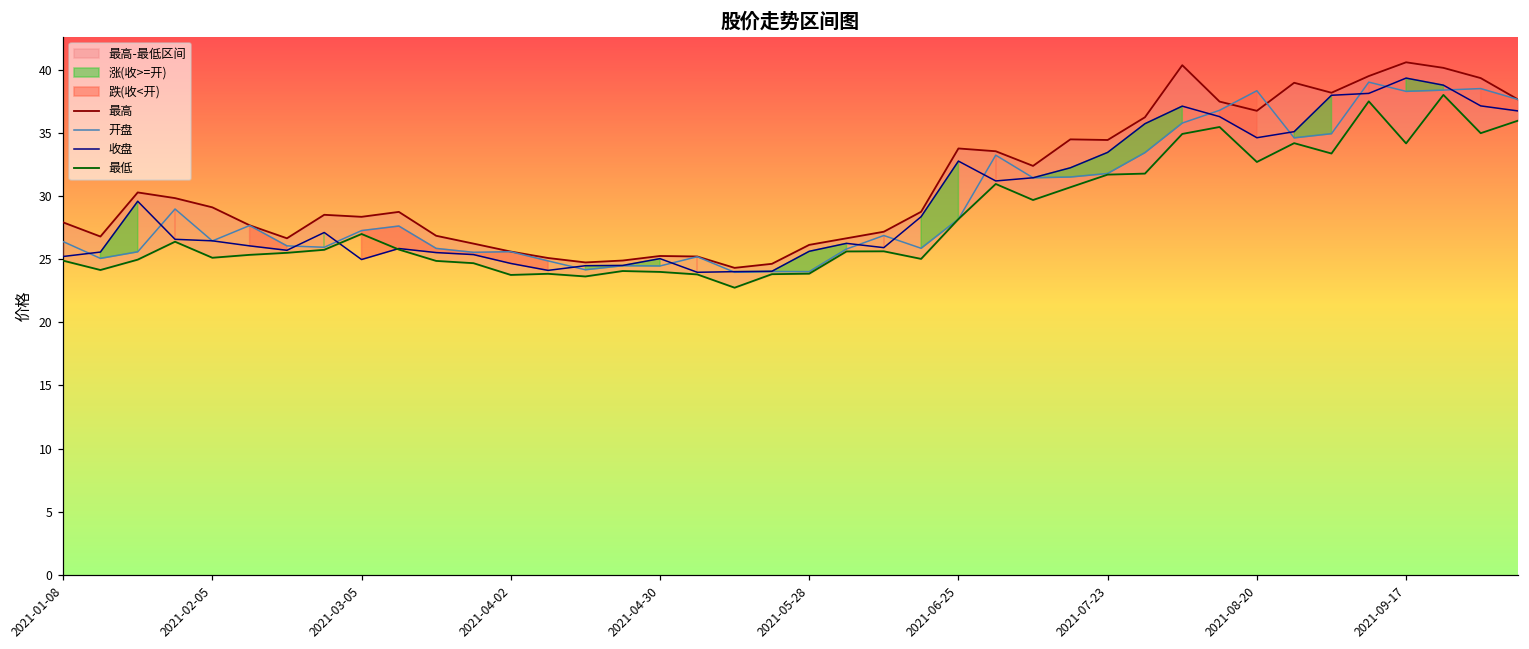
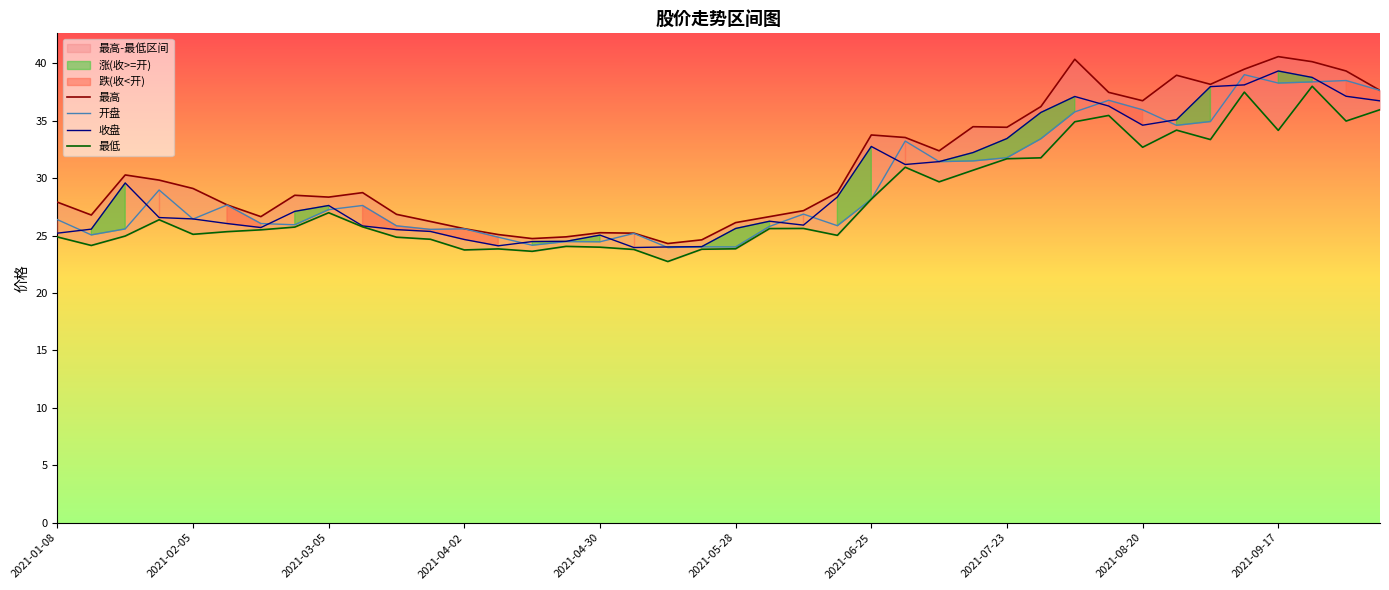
  {
    "最高-最低区间": {
      "2021-01-08": 27.9,
      "2021-02-05": 29.1,
      "2021-03-05": 28.4,
      "2021-05-28": 26.1,
      "2021-06-25": 33.8,
      "2021-07-23": 34.4,
      "2021-08-20": 36.7,
      "2021-09-17": 40.6
    },
    "开盘": {
      "2021-01-08": 26.4,
      "2021-03-05": 27.3,
      "2021-04-30": 24.5,
-     "2021-08-20": 38.3,
+     "2021-08-20": 36.0,
      "2021-09-17": 38.3
    },
    "收盘": {
      "2021-01-08": 25.2,
-     "2021-03-05": 25.0,
+     "2021-03-05": 27.6,
      "2021-04-02": 24.7,
      "2021-05-28": 25.6,
      "2021-06-25": 32.8,
      "2021-07-23": 33.5,
      "2021-08-20": 34.6,
      "2021-09-17": 39.3
    },
    "最低": {
      "2021-01-08": 24.9,
      "2021-02-05": 25.1,
      "2021-03-05": 27.0,
      "2021-04-02": 23.8,
      "2021-04-30": 24.0,
      "2021-08-20": 32.7,
      "2021-09-17": 34.2
    }
  }
